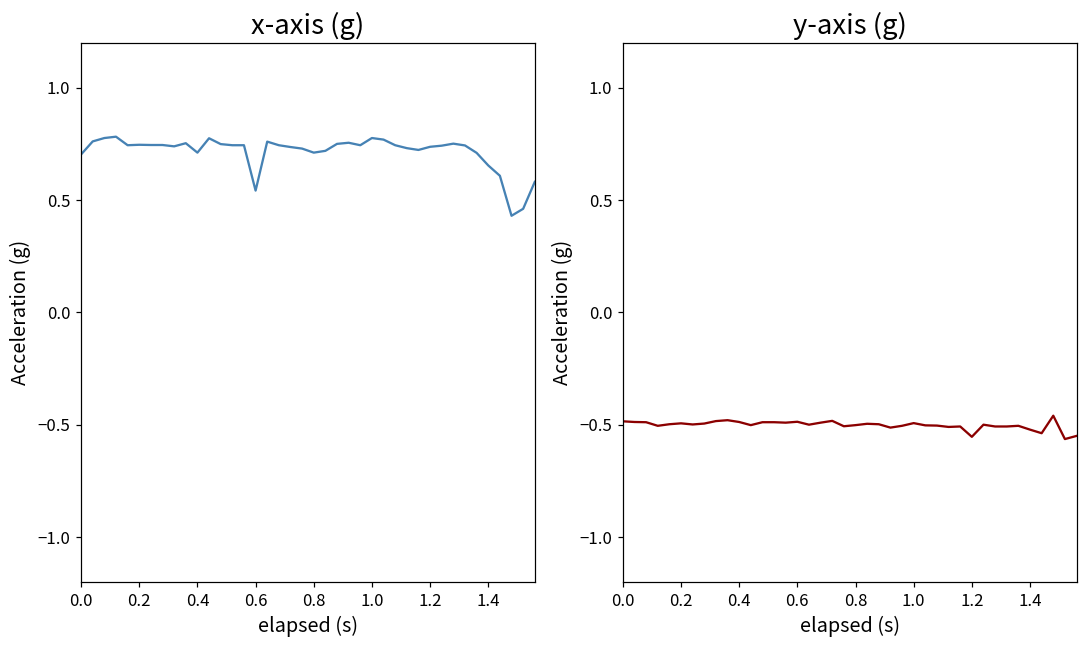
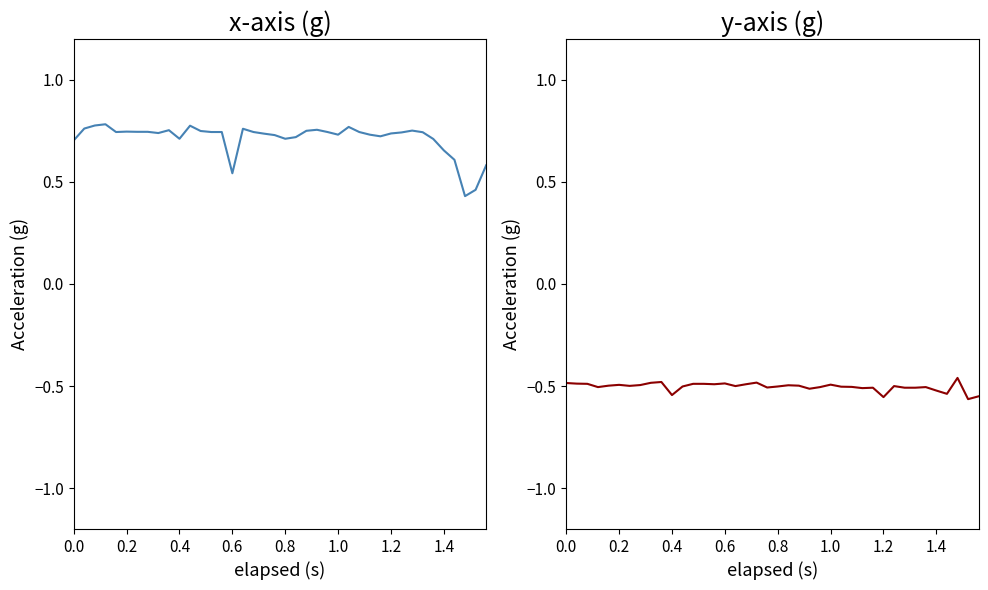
  {
    "x-axis (g)": {
      "0.0": 0.70,
      "0.2": 0.75,
      "0.4": 0.71,
      "0.6": 0.54,
      "0.8": 0.71,
-     "1.0": 0.78,
+     "1.0": 0.73,
      "1.2": 0.74,
      "1.4": 0.65
    },
    "y-axis (g)": {
      "0.0": -0.49,
      "0.2": -0.49,
-     "0.4": -0.49,
+     "0.4": -0.54,
      "0.6": -0.49,
      "0.8": -0.50,
      "1.0": -0.49,
      "1.2": -0.55,
      "1.4": -0.52
    }
  }
